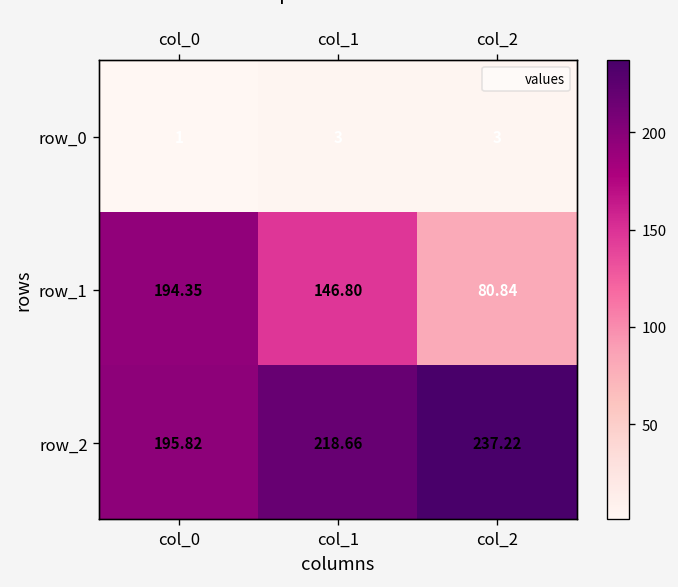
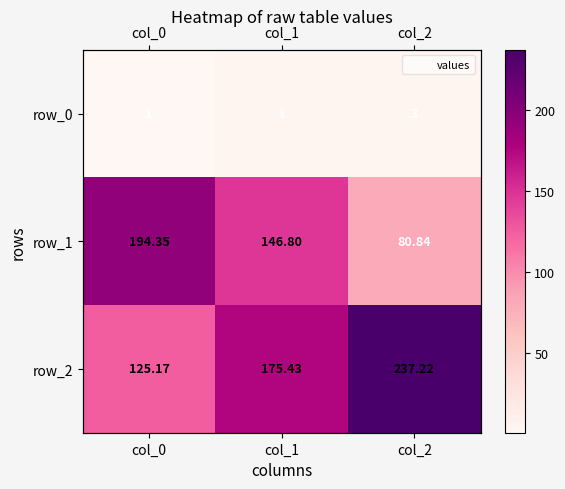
  {
    "row_1": {
      "col_0": 194.35,
      "col_1": 146.80,
      "col_2": 80.84
    },
    "row_2": {
-     "col_0": 195.82,
-     "col_1": 218.66,
+     "col_0": 125.17,
+     "col_1": 175.43,
      "col_2": 237.22
    }
  }
